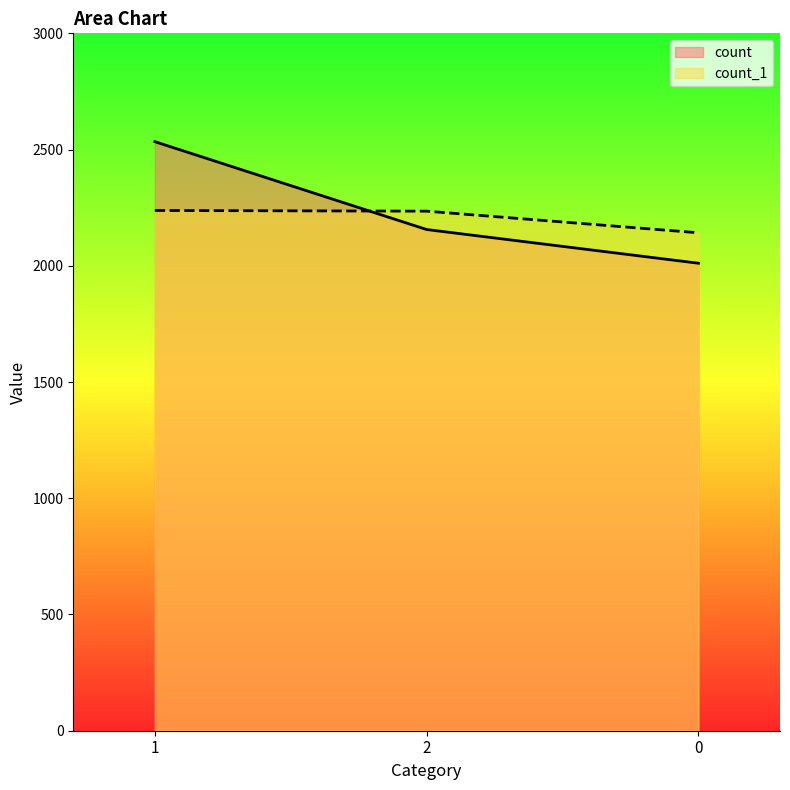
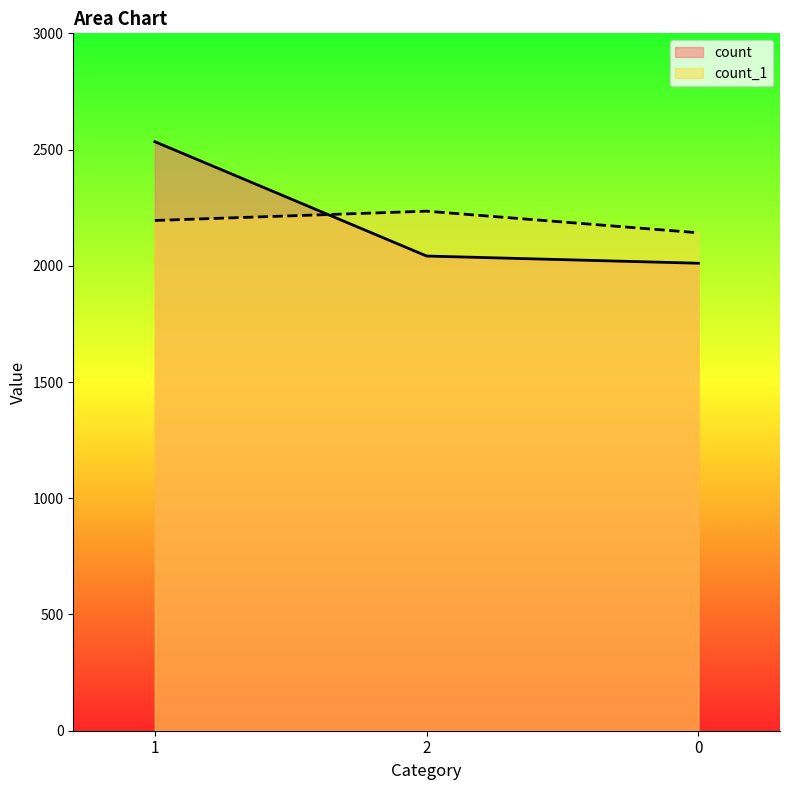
  {
    "count": {
      "1": 2530,
-     "2": 2160,
+     "2": 2040,
      "0": 2010
    },
    "count_1": {
-     "1": 2240,
+     "1": 2200,
      "2": 2240,
      "0": 2140
    }
  }
